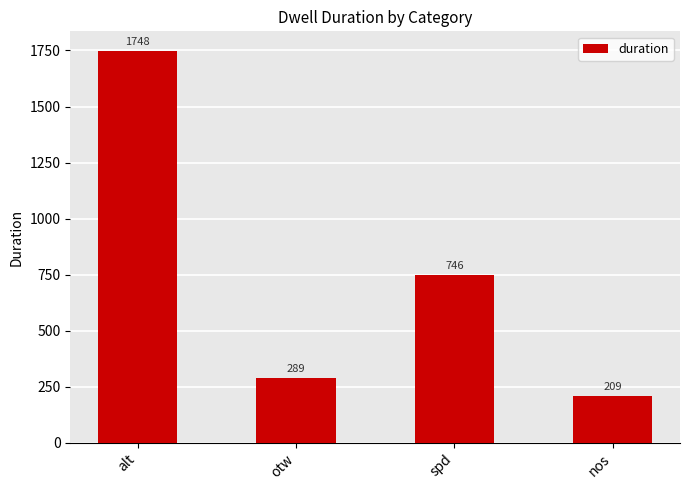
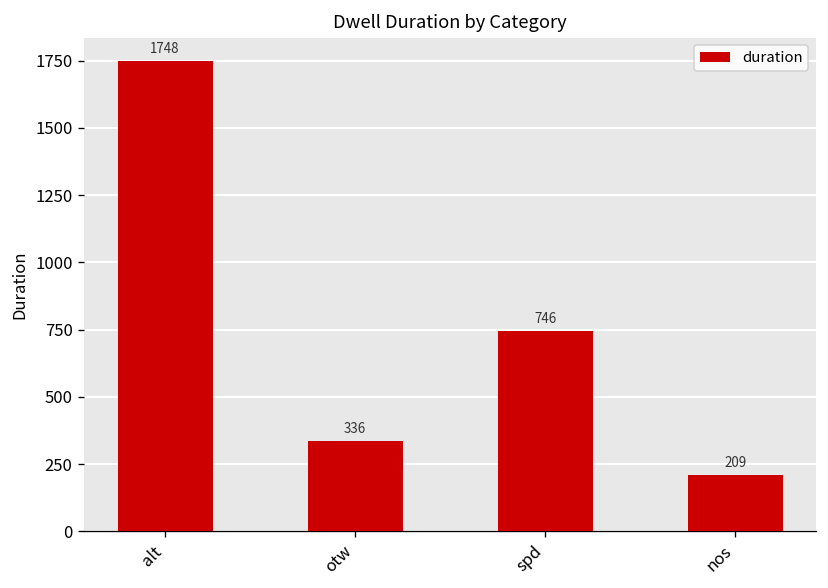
  {
    "alt": 1748,
-   "otw": 289,
+   "otw": 336,
    "spd": 746,
    "nos": 209
  }
